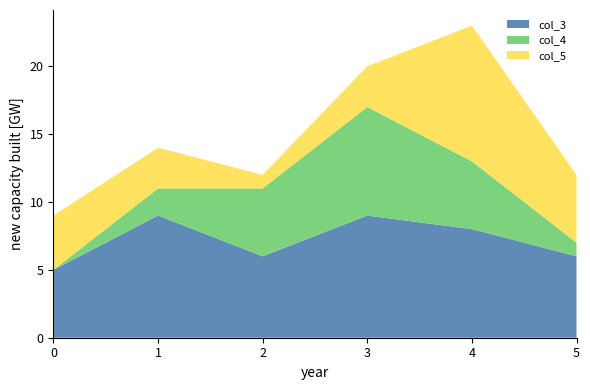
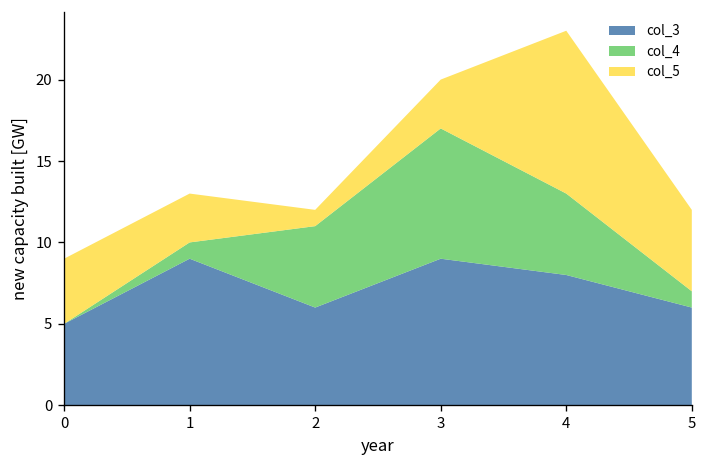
  {
    "col_3": {
      "1": 9,
      "2": 6,
      "3": 9,
      "4": 8,
      "5": 6
    },
    "col_4": {
-     "1": 2,
+     "1": 1,
      "2": 5,
      "3": 8,
      "4": 5,
      "5": 1
    },
    "col_5": {
      "0": 4,
      "1": 3,
      "2": 1,
      "3": 3,
      "4": 10,
      "5": 5
    }
  }
